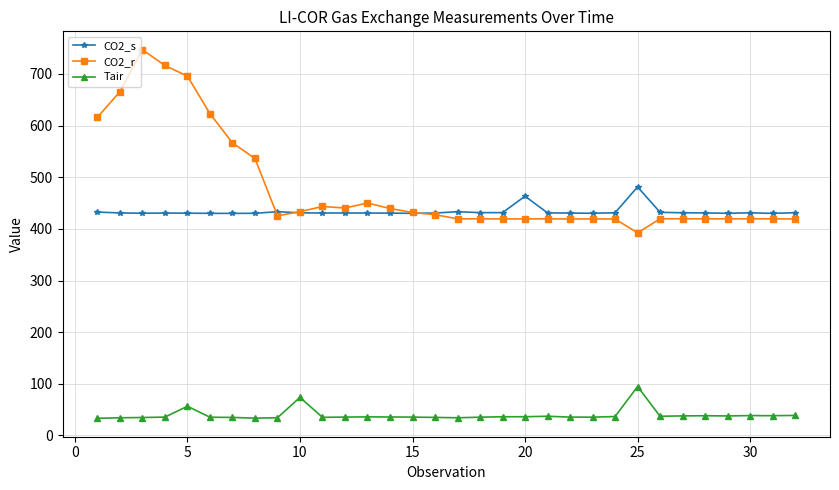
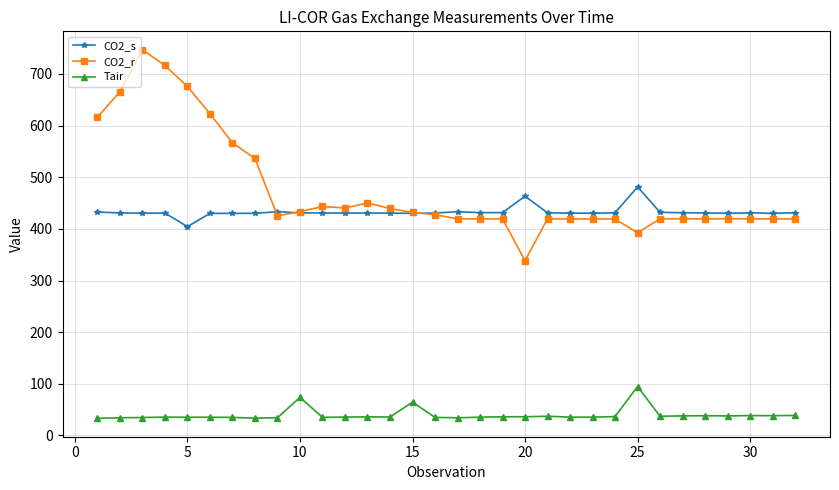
  {
    "CO2_s": {
-     "5": 430,
+     "5": 400,
      "20": 460,
      "25": 480,
      "30": 430
    },
    "CO2_r": {
-     "5": 700,
-     "20": 420,
+     "5": 680,
+     "20": 340,
      "25": 390,
      "30": 420
    },
    "Tair": {
-     "5": 60,
+     "5": 40,
      "10": 70,
-     "15": 40,
+     "15": 60,
      "20": 40,
      "25": 90,
      "30": 40
    }
  }
